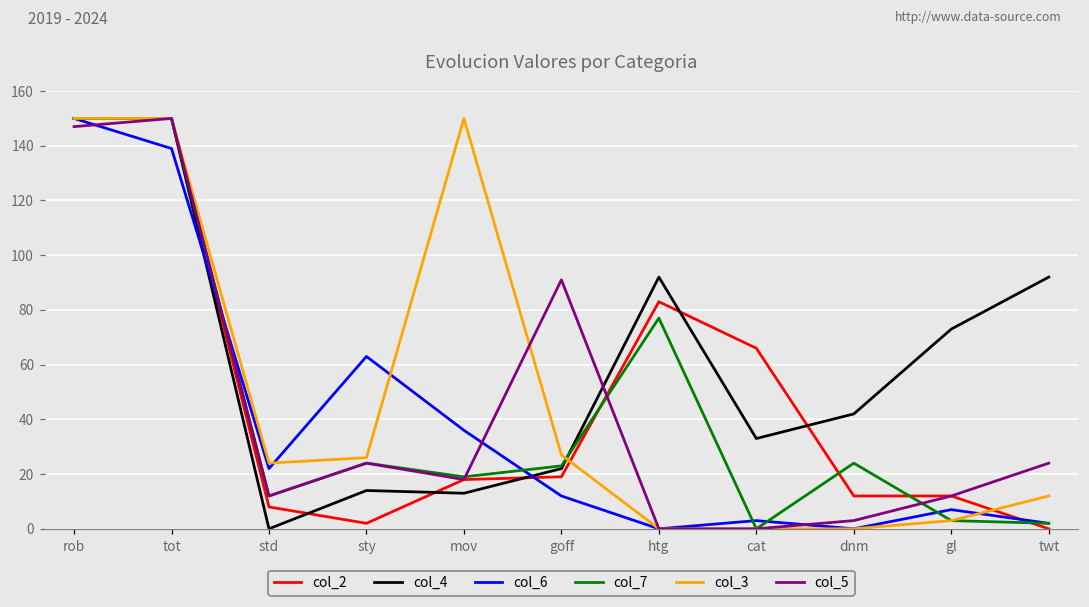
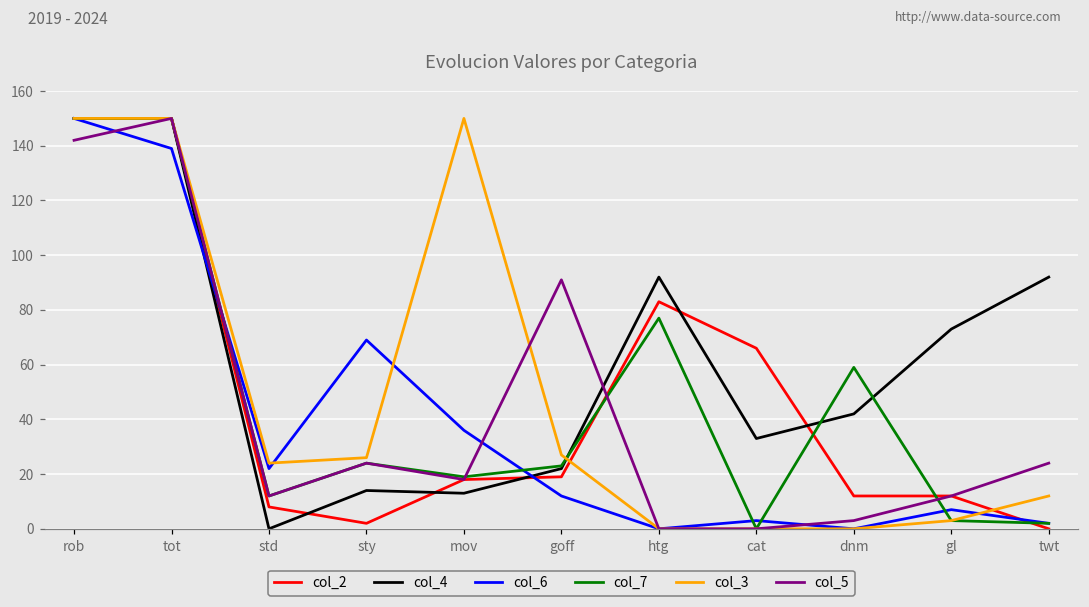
  {
    "col_2": {
      "std": 8,
      "sty": 2,
      "goff": 19,
      "htg": 83,
      "cat": 66,
      "dnm": 12,
      "twt": 0
    },
    "col_4": {
      "std": 0,
      "sty": 14,
      "mov": 13,
      "htg": 92,
      "cat": 33,
      "dnm": 42,
      "gl": 73,
      "twt": 92
    },
    "col_6": {
      "tot": 139,
      "std": 22,
-     "sty": 63,
+     "sty": 69,
      "mov": 36,
      "goff": 12,
      "cat": 3,
      "gl": 7
    },
    "col_7": {
      "htg": 77,
-     "dnm": 24
+     "dnm": 59
    },
    "col_3": {
      "std": 24,
      "sty": 26,
      "mov": 150,
      "goff": 27,
      "twt": 12
    },
    "col_5": {
-     "rob": 147,
+     "rob": 142,
      "goff": 91,
      "dnm": 3,
      "twt": 24
    }
  }
